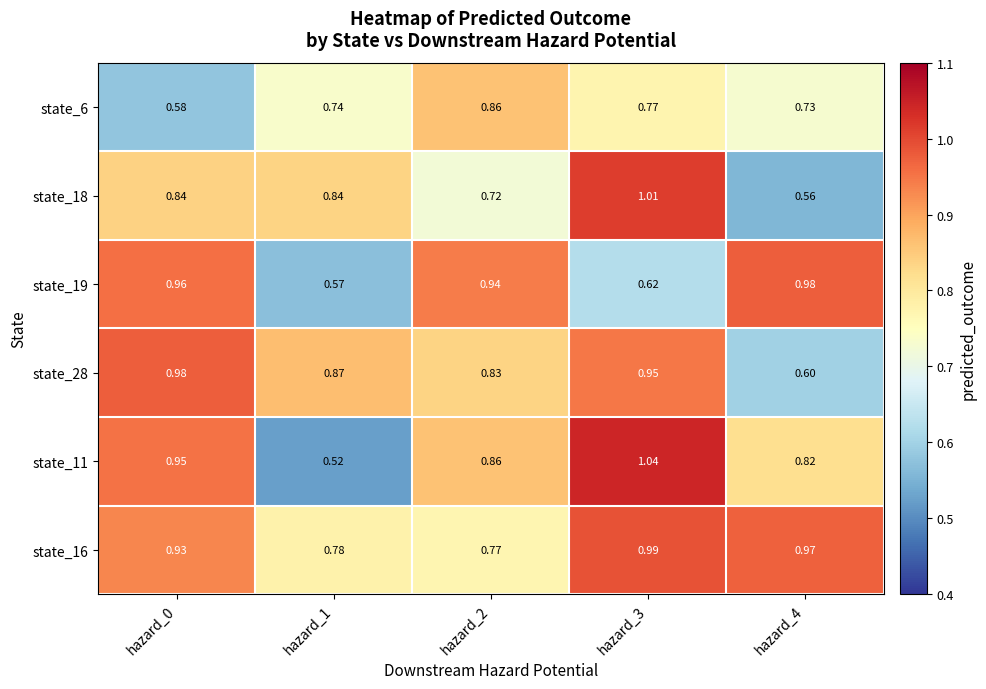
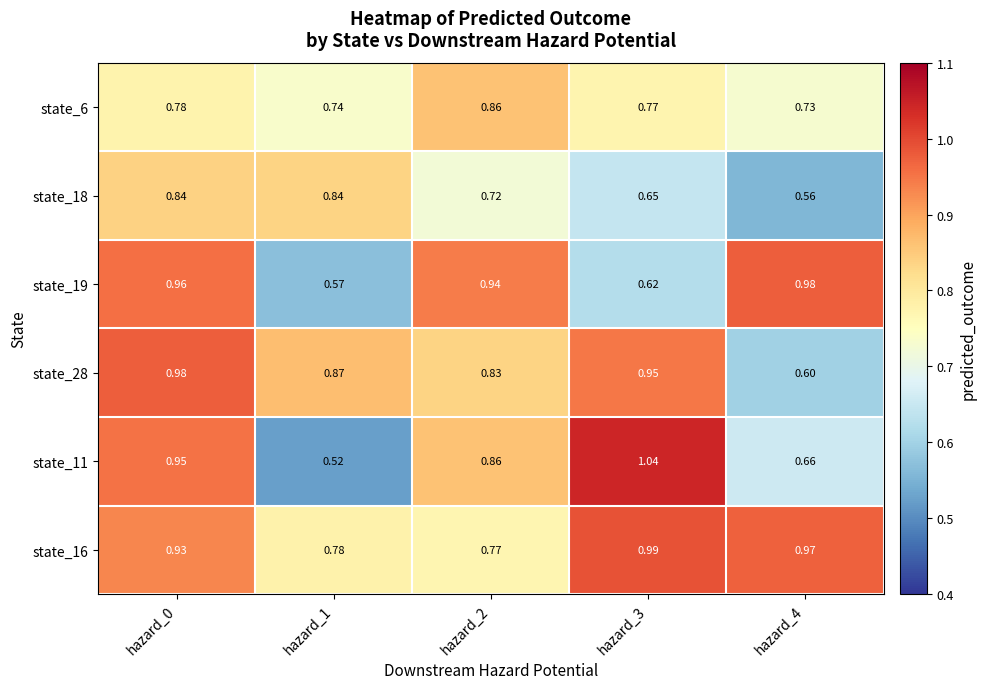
  {
    "state_6": {
-     "hazard_0": 0.58,
+     "hazard_0": 0.78,
      "hazard_1": 0.74,
      "hazard_2": 0.86,
      "hazard_3": 0.77,
      "hazard_4": 0.73
    },
    "state_18": {
      "hazard_0": 0.84,
      "hazard_1": 0.84,
      "hazard_2": 0.72,
-     "hazard_3": 1.01,
+     "hazard_3": 0.65,
      "hazard_4": 0.56
    },
    "state_19": {
      "hazard_0": 0.96,
      "hazard_1": 0.57,
      "hazard_2": 0.94,
      "hazard_3": 0.62,
      "hazard_4": 0.98
    },
    "state_28": {
      "hazard_0": 0.98,
      "hazard_1": 0.87,
      "hazard_2": 0.83,
      "hazard_3": 0.95,
      "hazard_4": 0.60
    },
    "state_11": {
      "hazard_0": 0.95,
      "hazard_1": 0.52,
      "hazard_2": 0.86,
      "hazard_3": 1.04,
-     "hazard_4": 0.82
+     "hazard_4": 0.66
    },
    "state_16": {
      "hazard_0": 0.93,
      "hazard_1": 0.78,
      "hazard_2": 0.77,
      "hazard_3": 0.99,
      "hazard_4": 0.97
    }
  }
